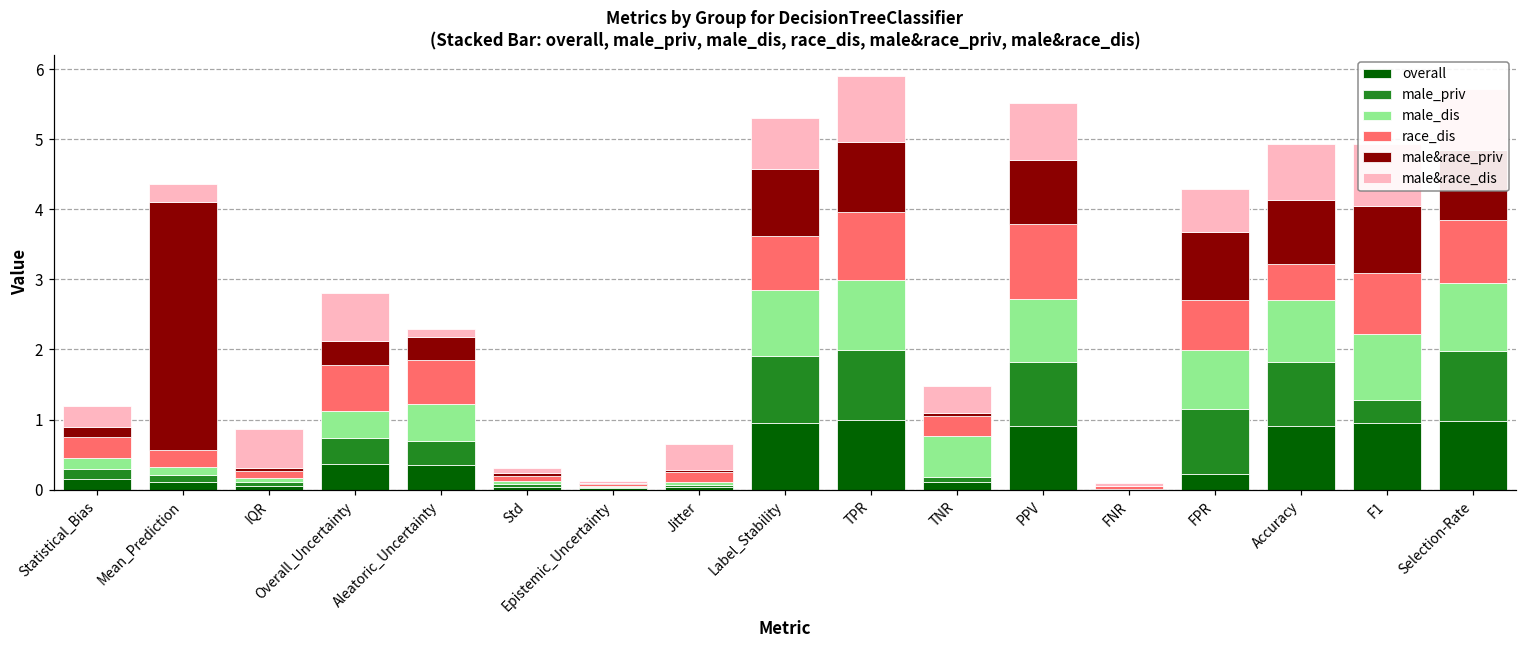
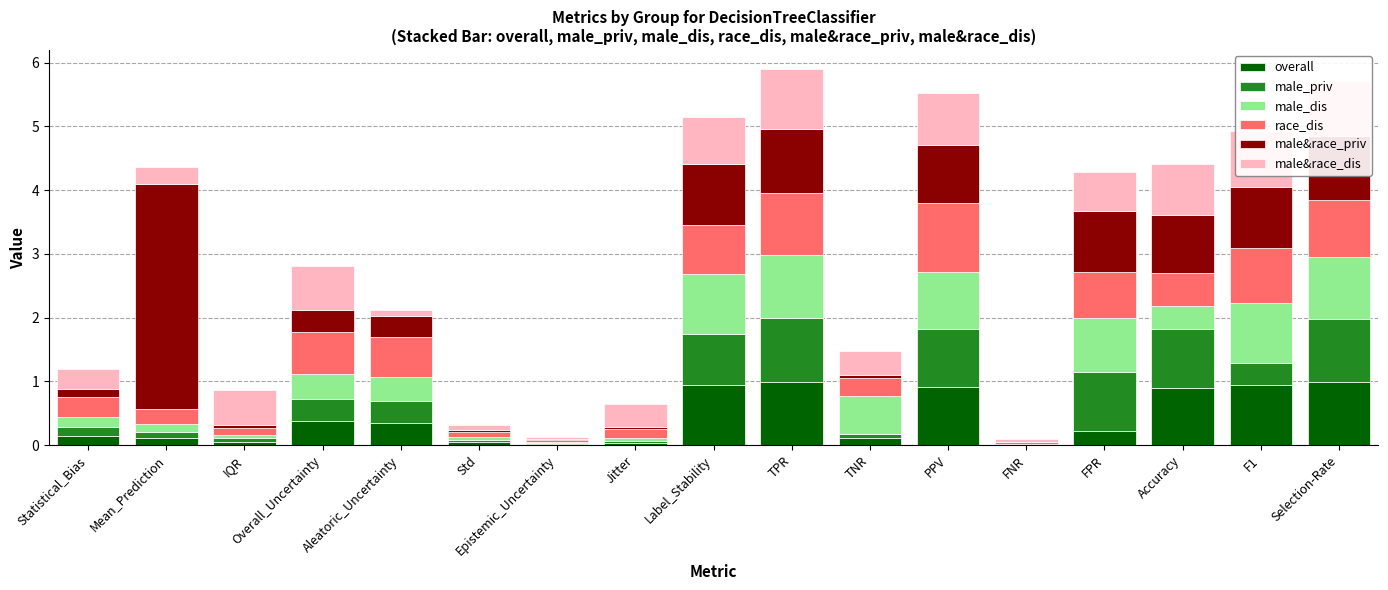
  {
    "overall": {
      "Statistical_Bias": 0.1,
      "Mean_Prediction": 0.1,
      "IQR": 0.1,
      "Overall_Uncertainty": 0.4,
      "Aleatoric_Uncertainty": 0.4,
      "Std": 0.0,
      "Label_Stability": 0.9,
      "TPR": 1.0,
      "TNR": 0.1,
      "PPV": 0.9,
      "FPR": 0.2,
      "Accuracy": 0.9,
      "F1": 0.9,
      "Selection-Rate": 1.0
    },
    "male_priv": {
      "Statistical_Bias": 0.1,
      "Mean_Prediction": 0.1,
      "IQR": 0.1,
      "Overall_Uncertainty": 0.4,
      "Aleatoric_Uncertainty": 0.3,
      "Std": 0.0,
-     "Label_Stability": 1.0,
+     "Label_Stability": 0.8,
      "TPR": 1.0,
      "TNR": 0.1,
      "PPV": 0.9,
      "FPR": 0.9,
      "Accuracy": 0.9,
      "F1": 0.3,
      "Selection-Rate": 1.0
    },
    "male_dis": {
      "Statistical_Bias": 0.2,
      "Mean_Prediction": 0.1,
      "IQR": 0.1,
      "Overall_Uncertainty": 0.4,
-     "Aleatoric_Uncertainty": 0.5,
+     "Aleatoric_Uncertainty": 0.4,
      "Std": 0.0,
      "Jitter": 0.0,
      "Label_Stability": 0.9,
      "TPR": 1.0,
      "TNR": 0.6,
      "PPV": 0.9,
      "FPR": 0.8,
-     "Accuracy": 0.9,
+     "Accuracy": 0.4,
      "F1": 0.9,
      "Selection-Rate": 1.0
    },
    "race_dis": {
      "Statistical_Bias": 0.3,
      "Mean_Prediction": 0.2,
      "IQR": 0.1,
      "Overall_Uncertainty": 0.7,
      "Aleatoric_Uncertainty": 0.6,
      "Std": 0.1,
      "Jitter": 0.2,
      "Label_Stability": 0.8,
      "TPR": 1.0,
      "TNR": 0.3,
      "PPV": 1.1,
      "FPR": 0.7,
      "Accuracy": 0.5,
      "F1": 0.9,
      "Selection-Rate": 0.9
    },
    "male&race_priv": {
      "Statistical_Bias": 0.1,
      "Mean_Prediction": 3.5,
      "IQR": 0.0,
      "Overall_Uncertainty": 0.3,
      "Aleatoric_Uncertainty": 0.3,
      "Label_Stability": 1.0,
      "TPR": 1.0,
      "TNR": 0.0,
      "PPV": 0.9,
      "FPR": 1.0,
      "Accuracy": 0.9,
      "F1": 1.0
    },
    "male&race_dis": {
      "Statistical_Bias": 0.3,
      "Mean_Prediction": 0.3,
      "IQR": 0.6,
      "Overall_Uncertainty": 0.7,
      "Aleatoric_Uncertainty": 0.1,
      "Std": 0.1,
      "Jitter": 0.4,
      "Label_Stability": 0.7,
      "TPR": 1.0,
      "TNR": 0.4,
      "PPV": 0.8,
      "FNR": 0.0,
      "FPR": 0.6,
      "Accuracy": 0.8
    }
  }
